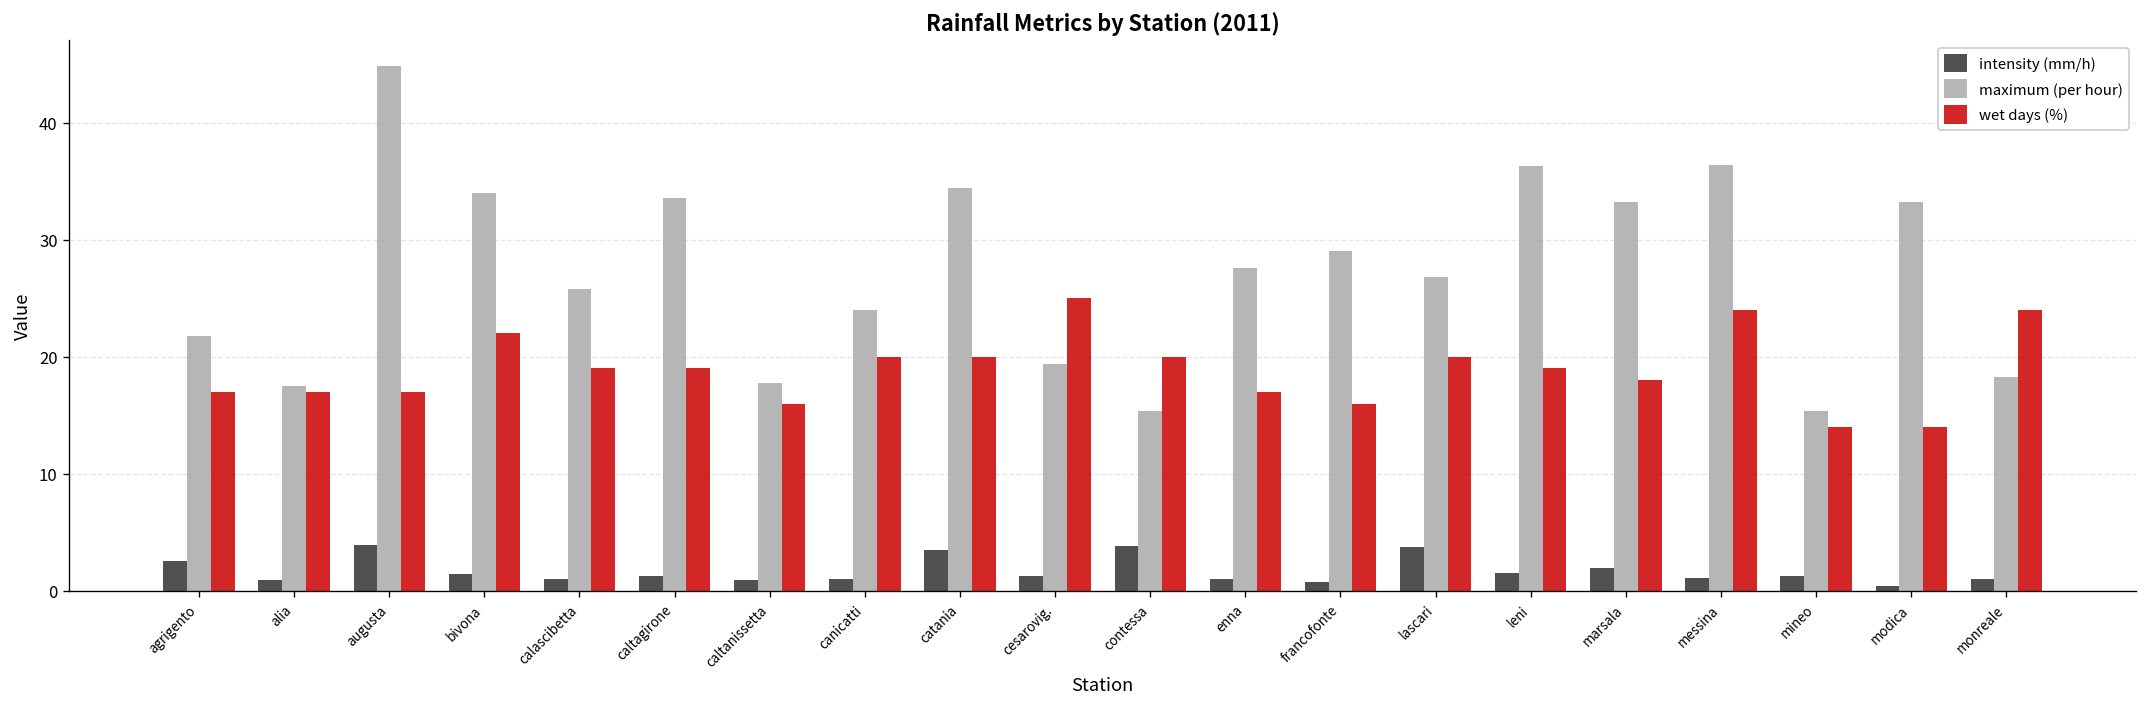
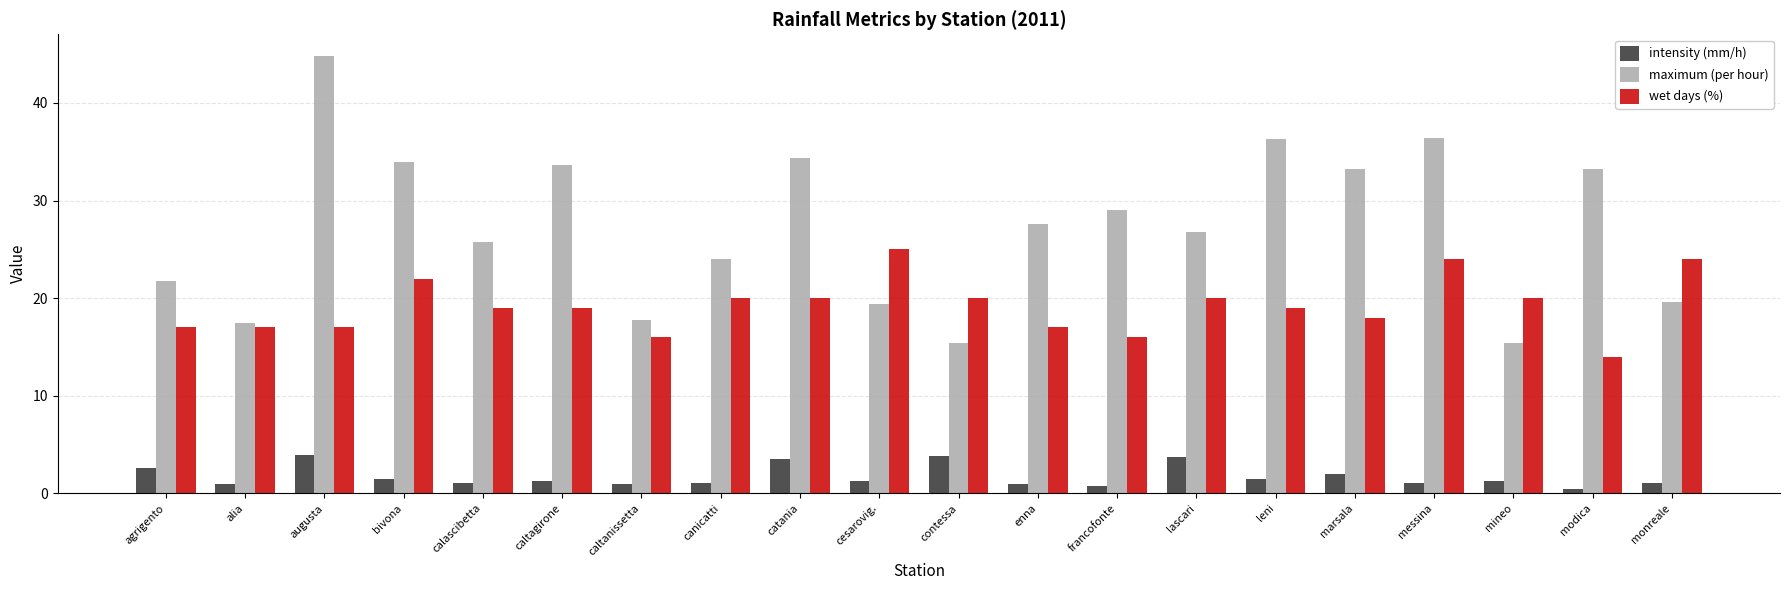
  {
    "intensity (mm/h)": {
      "agrigento": 3,
      "alia": 1,
      "augusta": 4,
      "bivona": 1,
      "calascibetta": 1,
      "caltagirone": 1,
      "caltanissetta": 1,
      "canicatti": 1,
      "catania": 3,
      "cesarovig.": 1,
      "contessa": 4,
      "enna": 1,
      "francofonte": 1,
      "lascari": 4,
      "leni": 2,
      "marsala": 2,
      "messina": 1,
      "mineo": 1,
      "modica": 0,
      "monreale": 1
    },
    "maximum (per hour)": {
      "agrigento": 22,
      "alia": 18,
      "augusta": 45,
      "bivona": 34,
      "calascibetta": 26,
      "caltagirone": 34,
      "caltanissetta": 18,
      "canicatti": 24,
      "catania": 34,
      "cesarovig.": 19,
      "contessa": 15,
      "enna": 28,
      "francofonte": 29,
      "lascari": 27,
      "leni": 36,
      "marsala": 33,
      "messina": 36,
      "mineo": 15,
      "modica": 33,
-     "monreale": 18
+     "monreale": 20
    },
    "wet days (%)": {
      "agrigento": 17,
      "alia": 17,
      "augusta": 17,
      "bivona": 22,
      "calascibetta": 19,
      "caltagirone": 19,
      "caltanissetta": 16,
      "canicatti": 20,
      "catania": 20,
      "cesarovig.": 25,
      "contessa": 20,
      "enna": 17,
      "francofonte": 16,
      "lascari": 20,
      "leni": 19,
      "marsala": 18,
      "messina": 24,
-     "mineo": 14,
+     "mineo": 20,
      "modica": 14,
      "monreale": 24
    }
  }
